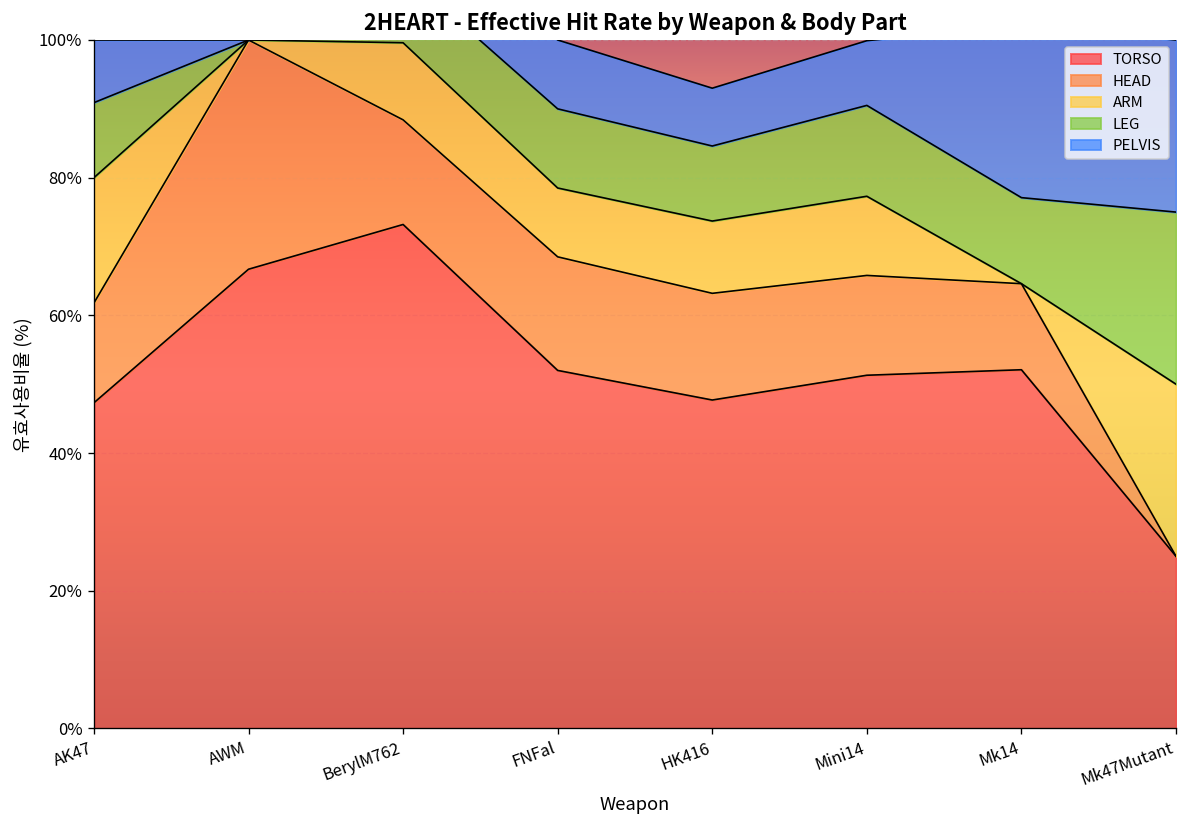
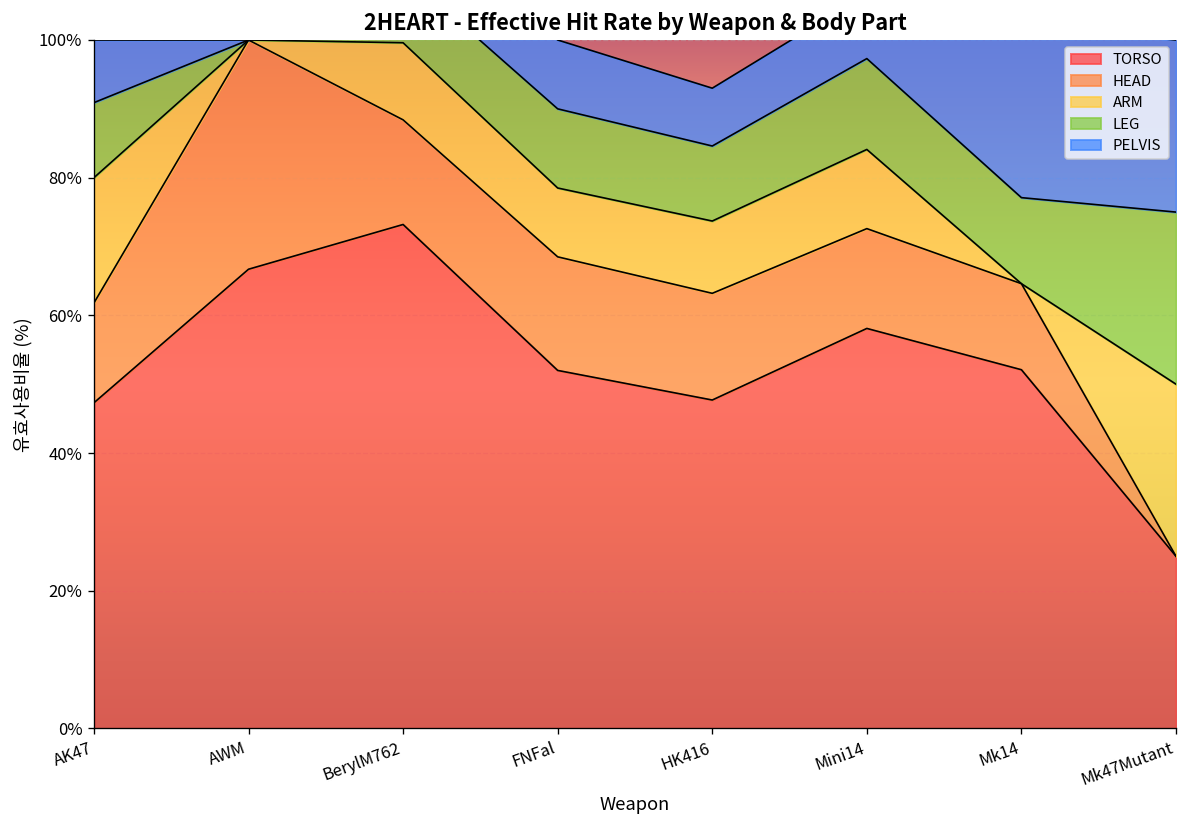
  {
    "TORSO": {
      "AK47": "47%",
      "AWM": "67%",
      "BerylM762": "73%",
      "FNFal": "52%",
      "HK416": "48%",
-     "Mini14": "51%",
+     "Mini14": "58%",
      "Mk14": "52%"
    },
    "HEAD": {
      "AK47": "15%",
      "BerylM762": "15%",
      "FNFal": "17%",
      "HK416": "16%",
      "Mini14": "15%"
    },
    "ARM": {
      "AK47": "18%",
      "BerylM762": "11%",
      "FNFal": "10%",
      "HK416": "11%",
      "Mini14": "12%",
      "Mk47Mutant": "25%"
    },
    "LEG": {
      "AK47": "11%",
      "FNFal": "12%",
      "HK416": "11%",
      "Mini14": "13%",
      "Mk14": "13%",
      "Mk47Mutant": "25%"
    },
    "PELVIS": {
      "AK47": "9%",
      "FNFal": "10%",
      "HK416": "8%",
      "Mk47Mutant": "25%"
    }
  }
